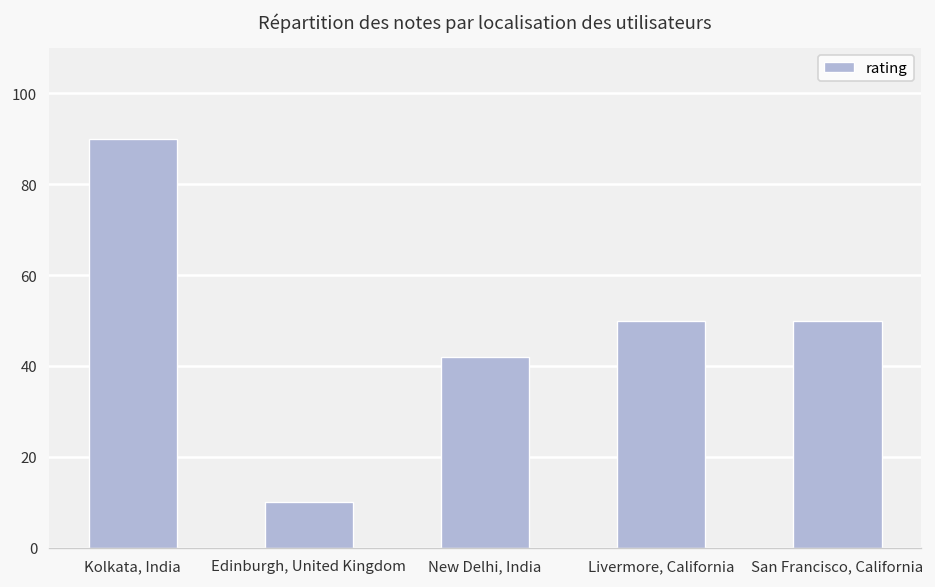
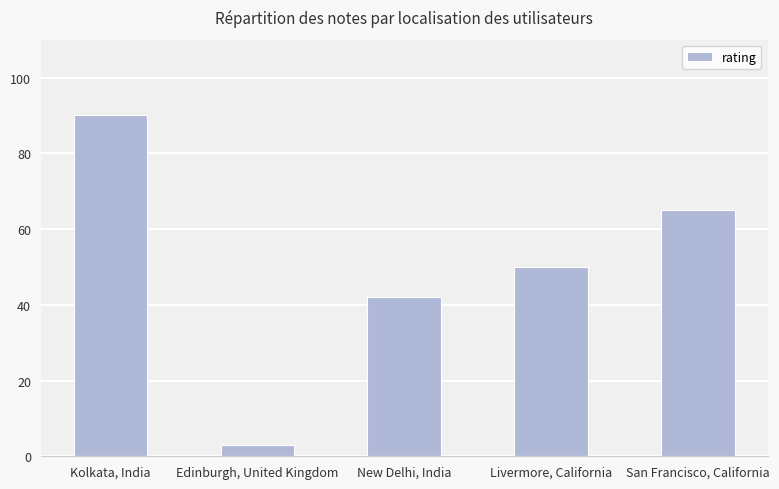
  {
    "Kolkata, India": 90,
-   "Edinburgh, United Kingdom": 10,
+   "Edinburgh, United Kingdom": 3,
    "New Delhi, India": 42,
    "Livermore, California": 50,
-   "San Francisco, California": 50
+   "San Francisco, California": 65
  }
